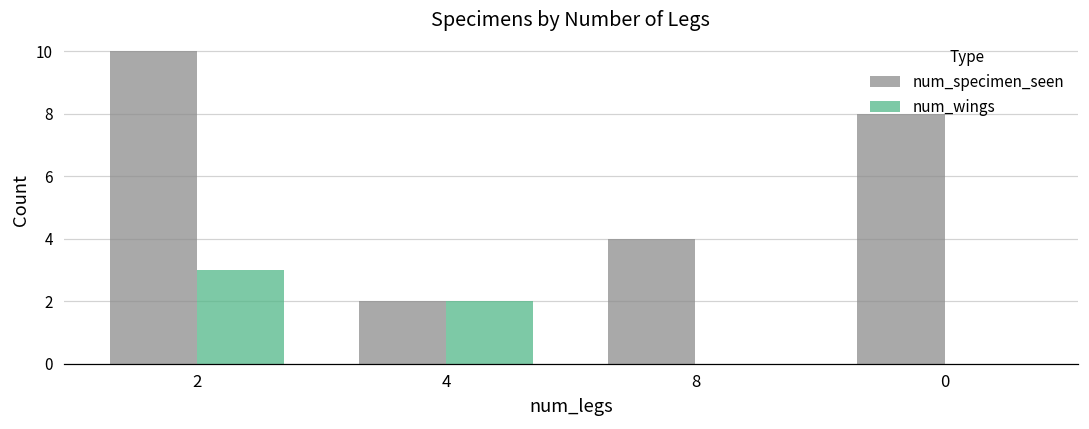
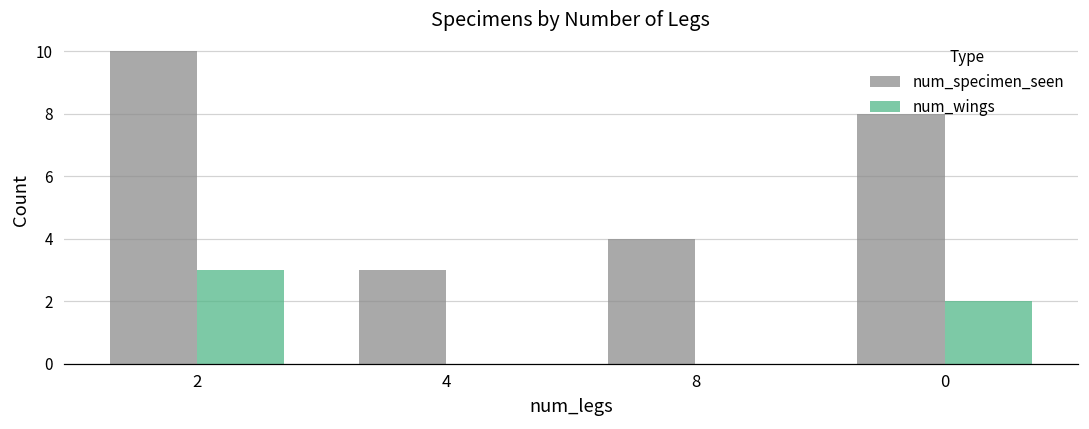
  {
    "num_specimen_seen": {
      "2": 10,
-     "4": 2,
+     "4": 3,
      "8": 4,
      "0": 8
    },
    "num_wings": {
      "2": 3,
-     "4": 2,
+     "4": 0,
      "8": 0,
-     "0": 0
+     "0": 2
    }
  }
